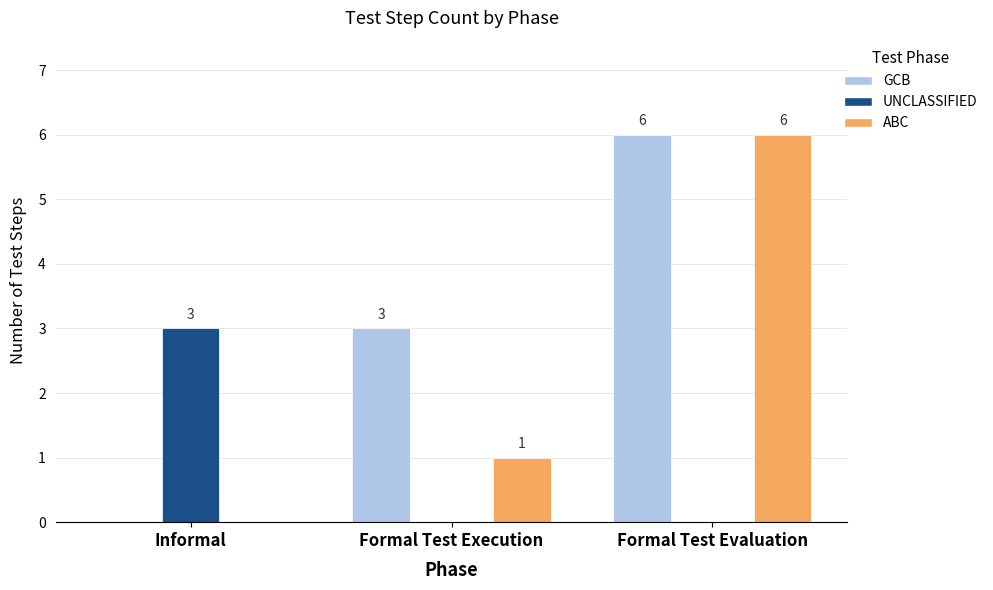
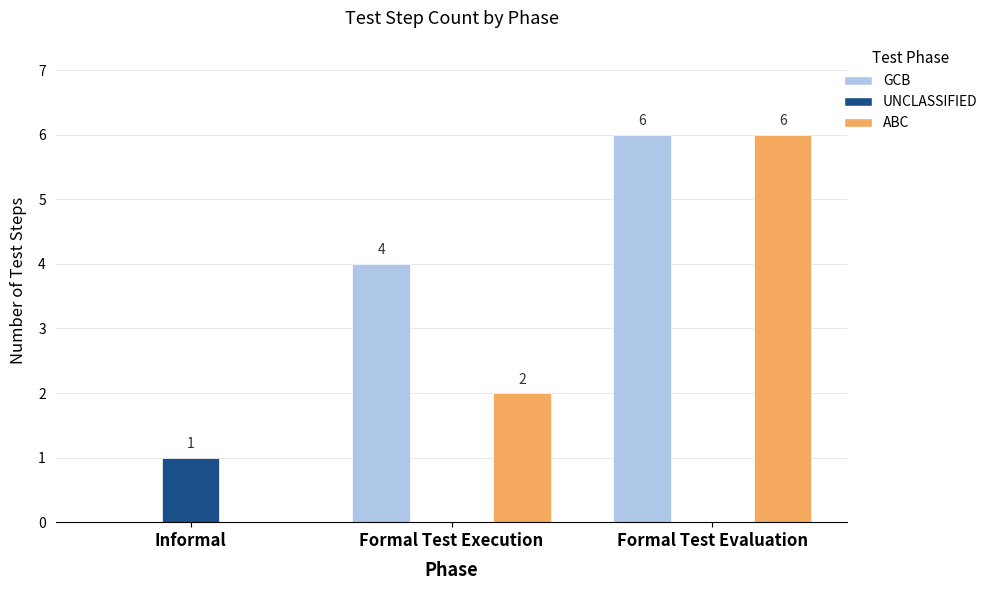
  {
    "GCB": {
-     "Formal Test Execution": 3,
+     "Formal Test Execution": 4,
      "Formal Test Evaluation": 6
    },
    "UNCLASSIFIED": {
-     "Informal": 3
+     "Informal": 1
    },
    "ABC": {
-     "Formal Test Execution": 1,
+     "Formal Test Execution": 2,
      "Formal Test Evaluation": 6
    }
  }
